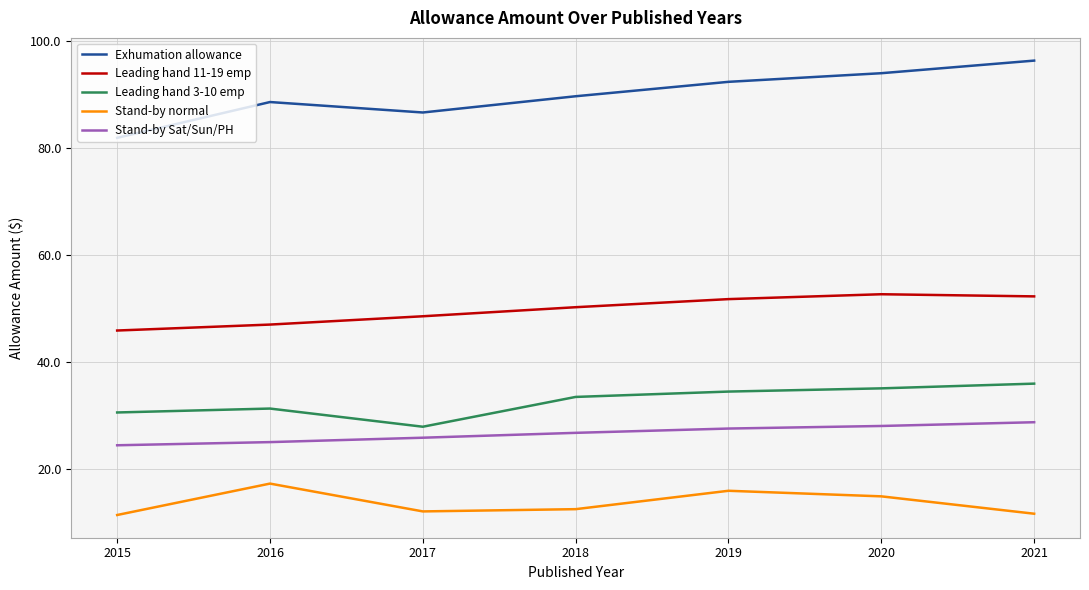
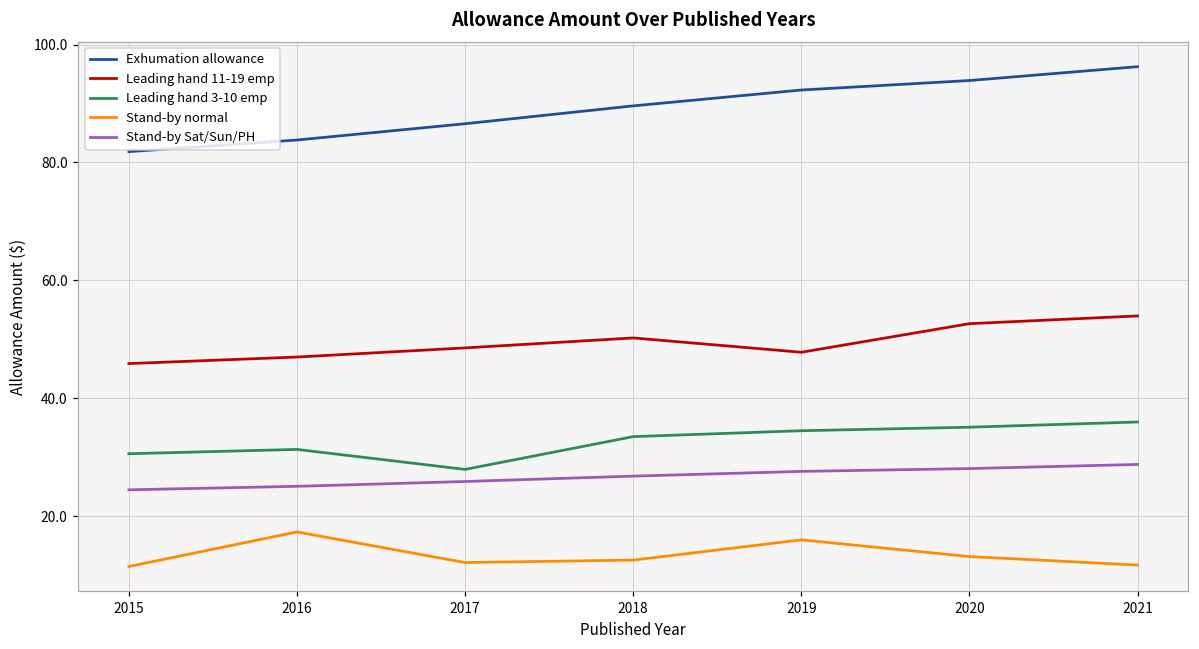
  {
    "Exhumation allowance": {
-     "2016": 89,
+     "2016": 84,
      "2017": 87,
      "2018": 90,
      "2019": 92,
      "2020": 94,
      "2021": 96
    },
    "Leading hand 11-19 emp": {
      "2015": 46,
      "2016": 47,
      "2017": 49,
      "2018": 50,
-     "2019": 52,
+     "2019": 48,
      "2020": 53,
-     "2021": 52
+     "2021": 54
    },
    "Leading hand 3-10 emp": {
      "2015": 31,
      "2016": 31,
      "2017": 28,
      "2018": 34,
      "2019": 35,
      "2020": 35,
      "2021": 36
    },
    "Stand-by normal": {
      "2015": 11,
      "2016": 17,
      "2017": 12,
      "2018": 13,
      "2019": 16,
-     "2020": 15,
+     "2020": 13,
      "2021": 12
    },
    "Stand-by Sat/Sun/PH": {
      "2015": 24,
      "2016": 25,
      "2017": 26,
      "2018": 27,
      "2019": 28,
      "2020": 28,
      "2021": 29
    }
  }
